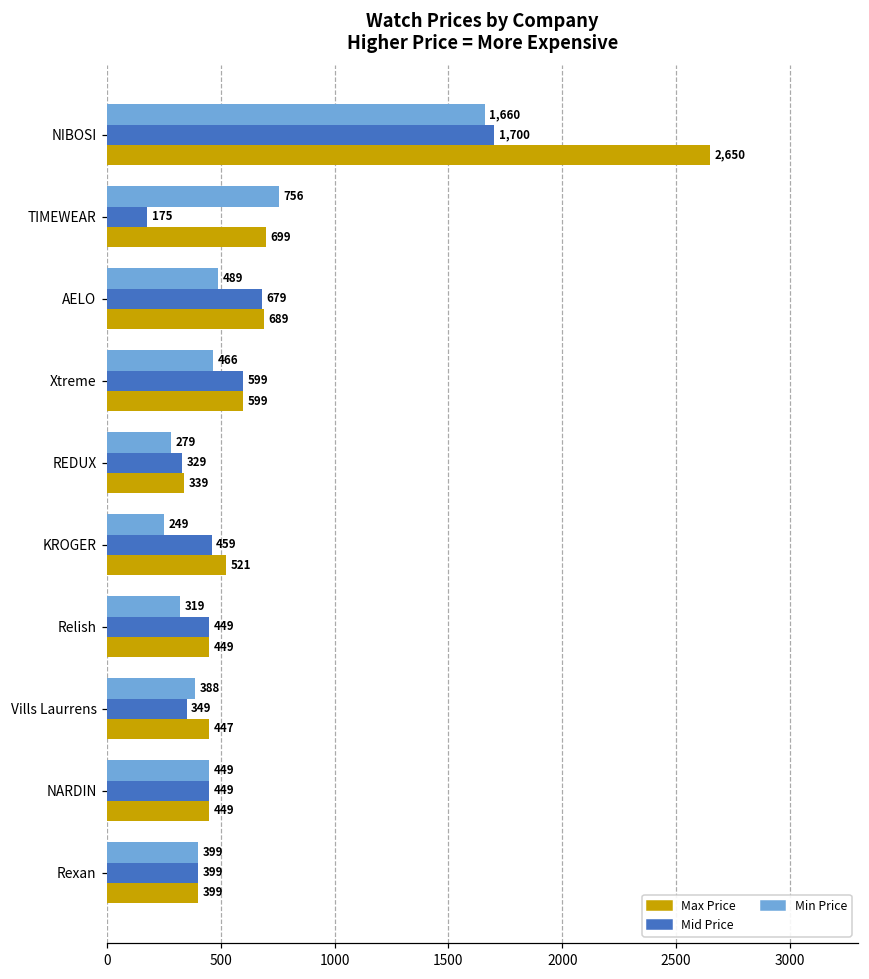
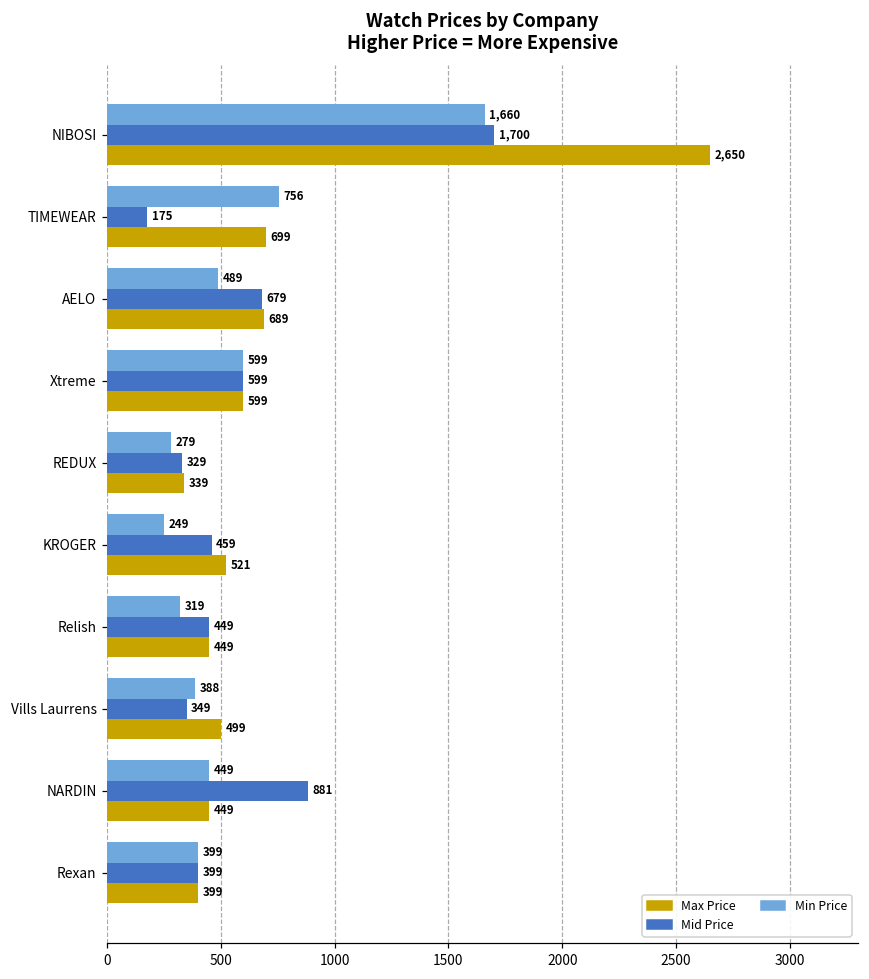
  {
    "Max Price": {
      "NIBOSI": "2,650",
      "TIMEWEAR": "699",
      "AELO": "689",
      "Xtreme": "599",
      "REDUX": "339",
      "KROGER": "521",
      "Relish": "449",
-     "Vills Laurrens": "447",
+     "Vills Laurrens": "499",
      "NARDIN": "449",
      "Rexan": "399"
    },
    "Mid Price": {
      "NIBOSI": "1,700",
      "TIMEWEAR": "175",
      "AELO": "679",
      "Xtreme": "599",
      "REDUX": "329",
      "KROGER": "459",
      "Relish": "449",
      "Vills Laurrens": "349",
-     "NARDIN": "449",
+     "NARDIN": "881",
      "Rexan": "399"
    },
    "Min Price": {
      "NIBOSI": "1,660",
      "TIMEWEAR": "756",
      "AELO": "489",
-     "Xtreme": "466",
+     "Xtreme": "599",
      "REDUX": "279",
      "KROGER": "249",
      "Relish": "319",
      "Vills Laurrens": "388",
      "NARDIN": "449",
      "Rexan": "399"
    }
  }
